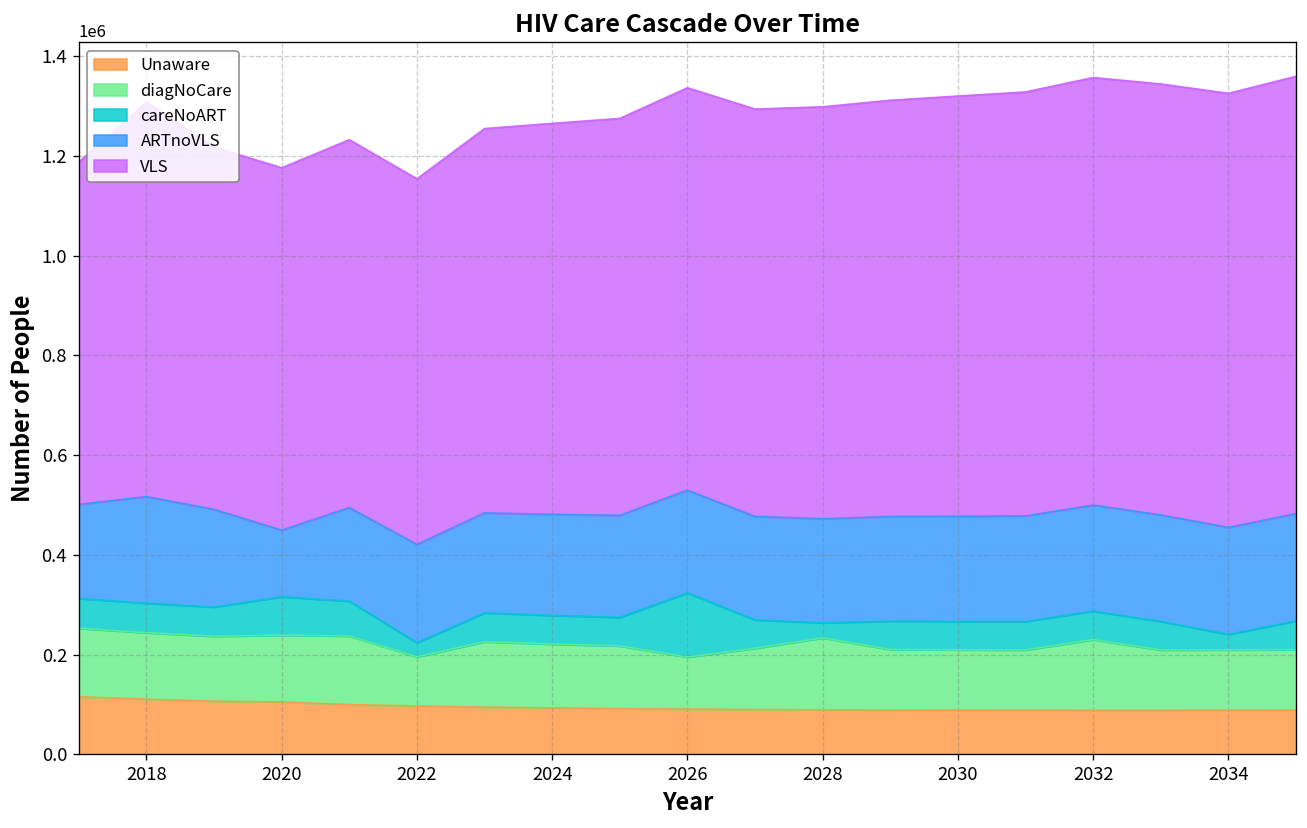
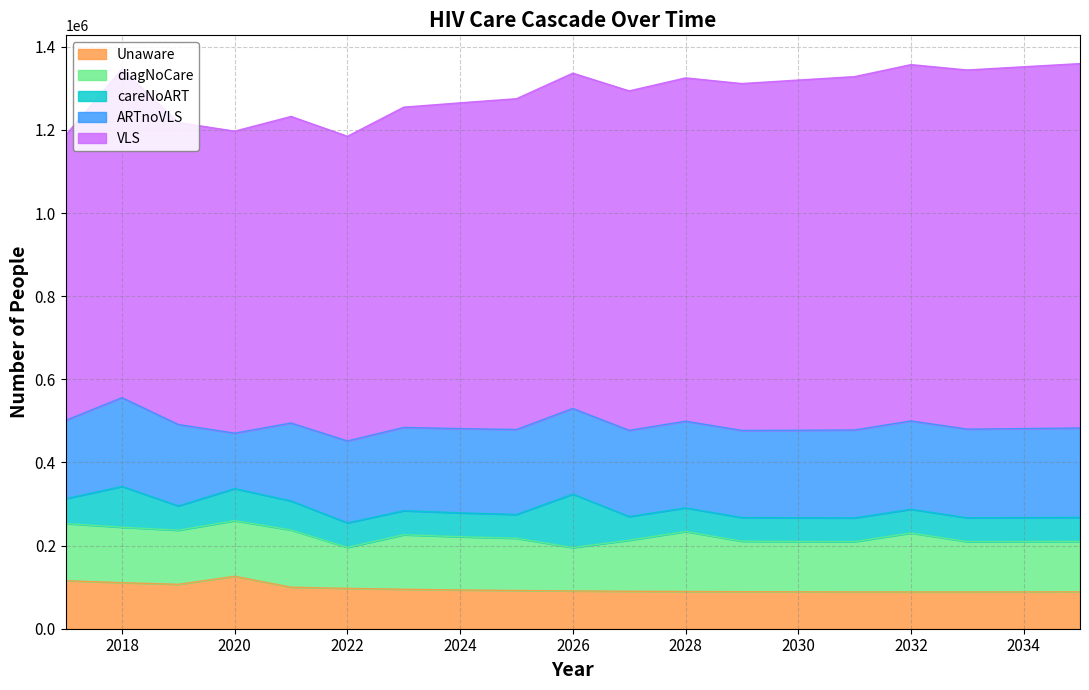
  {
    "Unaware": {
      "2018": 110000,
-     "2020": 110000,
+     "2020": 130000,
      "2022": 100000,
      "2024": 90000,
      "2026": 90000,
      "2028": 90000,
      "2030": 90000,
      "2032": 90000,
      "2034": 90000
    },
    "diagNoCare": {
      "2018": 130000,
      "2020": 130000,
      "2022": 100000,
      "2024": 130000,
      "2026": 100000,
      "2028": 140000,
      "2030": 120000,
      "2032": 140000,
      "2034": 120000
    },
    "careNoART": {
-     "2018": 60000,
+     "2018": 100000,
      "2020": 80000,
-     "2022": 30000,
+     "2022": 60000,
      "2024": 60000,
      "2026": 130000,
-     "2028": 30000,
+     "2028": 60000,
      "2030": 60000,
      "2032": 60000,
-     "2034": 30000
+     "2034": 60000
    },
    "ARTnoVLS": {
      "2018": 210000,
      "2020": 130000,
      "2022": 200000,
      "2024": 200000,
      "2026": 210000,
      "2028": 210000,
      "2030": 210000,
      "2032": 210000,
      "2034": 210000
    },
    "VLS": {
      "2020": 730000,
      "2022": 730000,
      "2024": 780000,
      "2026": 810000,
      "2028": 830000,
      "2030": 840000,
      "2032": 860000,
      "2034": 870000
    }
  }
